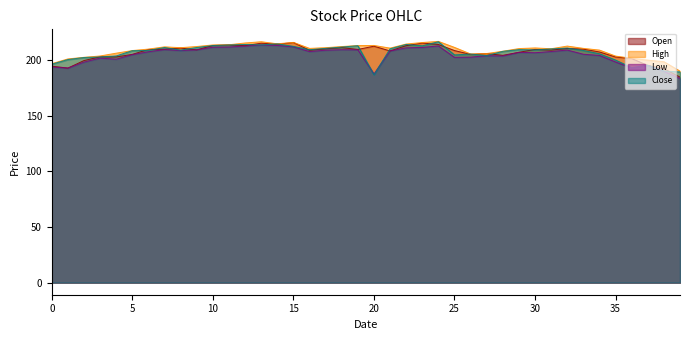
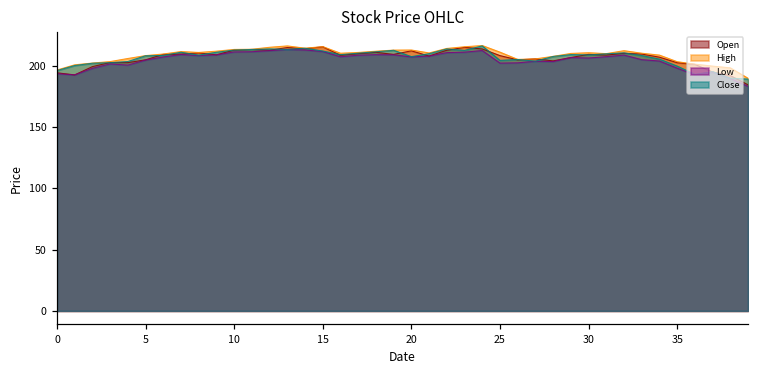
  {
    "Open": {
      "25": 208
    },
    "High": {
      "25": 211
    },
    "Low": {
-     "20": 187,
+     "20": 207,
      "30": 206
    },
    "Close": {
-     "20": 187
+     "20": 208
    }
  }
